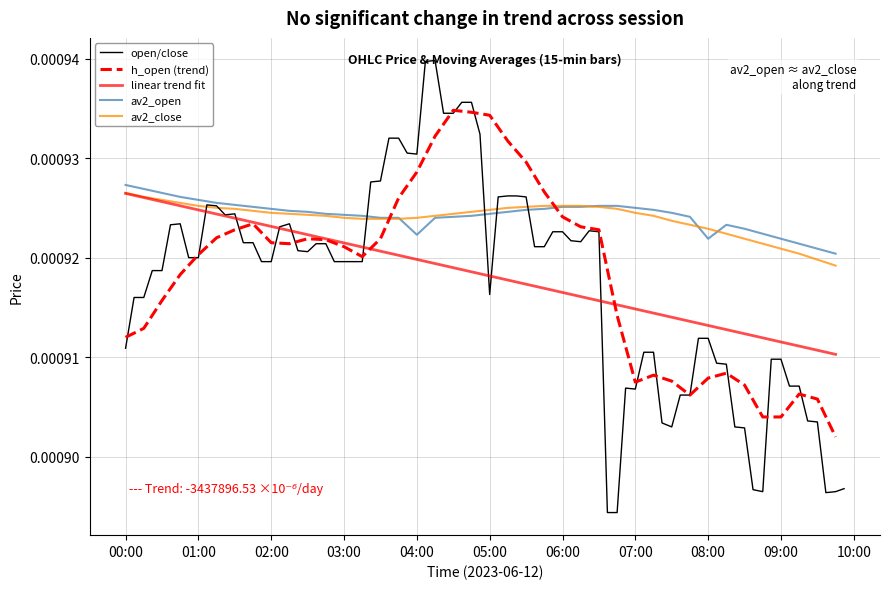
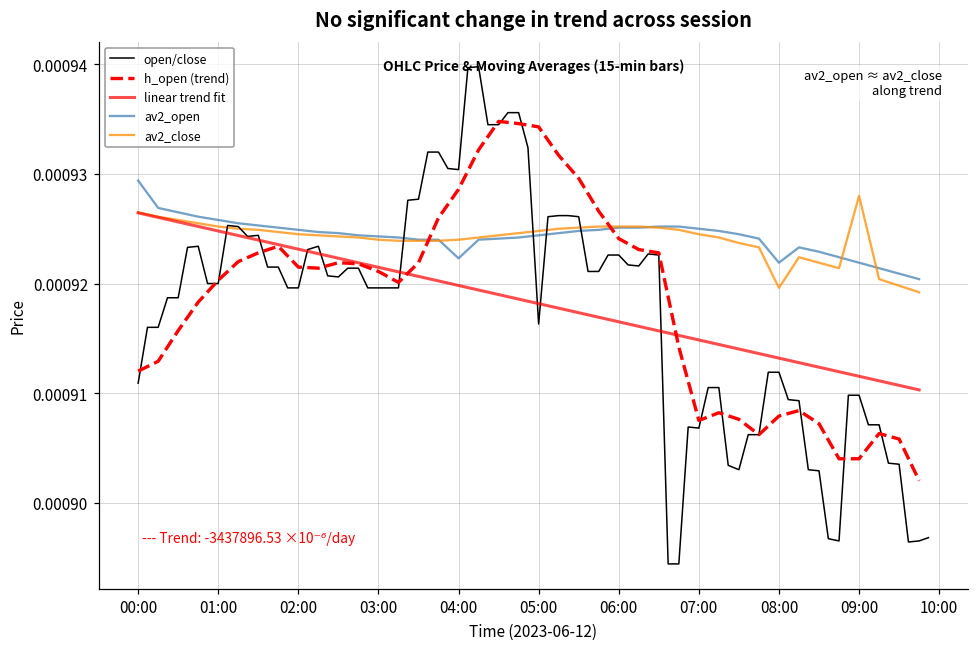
  {
    "open/close": {
      "00:00": 0.000911,
      "01:00": 0.000920,
      "02:00": 0.000920,
      "03:00": 0.000920,
      "04:00": 0.000930,
      "05:00": 0.000916,
      "06:00": 0.000923,
      "07:00": 0.000907,
      "08:00": 0.000912,
      "09:00": 0.000910
    },
    "av2_open": {
-     "00:00": 0.000927,
+     "00:00": 0.000929,
      "01:00": 0.000926,
      "02:00": 0.000925,
      "03:00": 0.000924,
      "04:00": 0.000922,
      "05:00": 0.000924,
      "07:00": 0.000925,
      "08:00": 0.000922,
      "09:00": 0.000922
    },
    "av2_close": {
      "01:00": 0.000925,
      "02:00": 0.000925,
      "03:00": 0.000924,
      "04:00": 0.000924,
      "05:00": 0.000925,
      "07:00": 0.000925,
-     "08:00": 0.000923,
-     "09:00": 0.000921
+     "08:00": 0.000920,
+     "09:00": 0.000928
    }
  }
